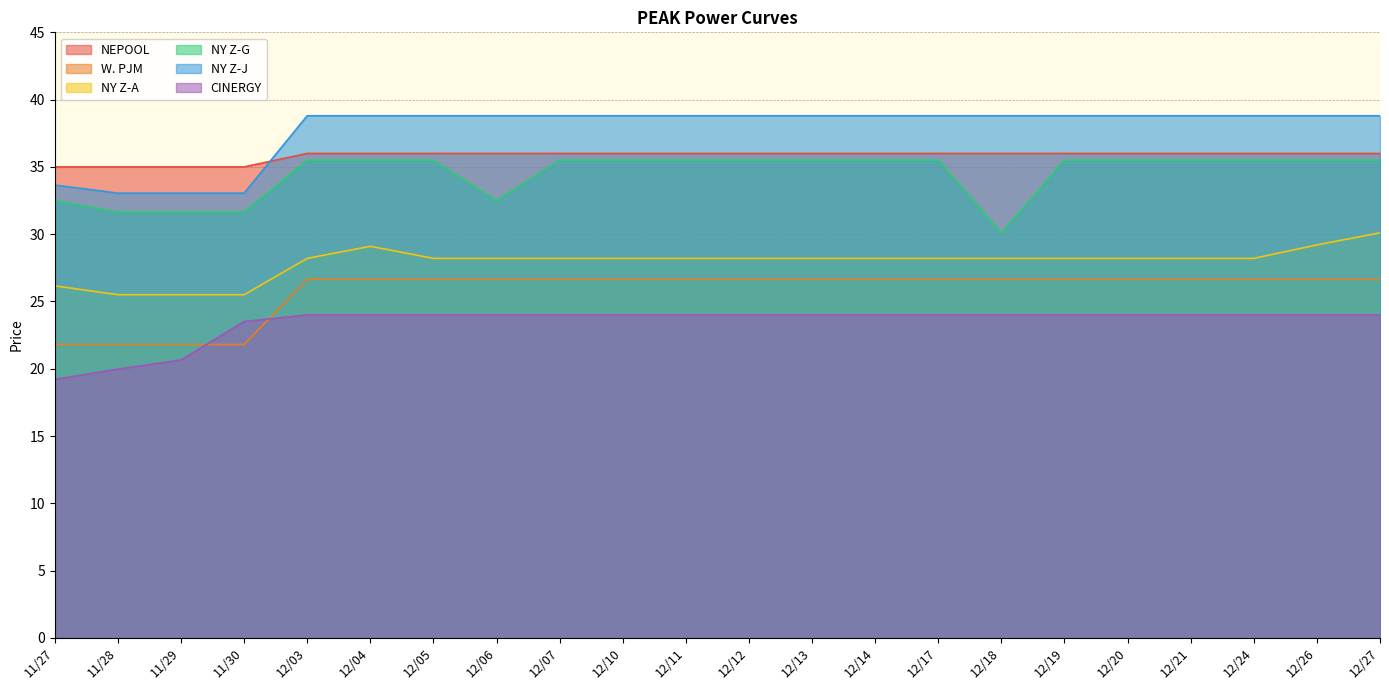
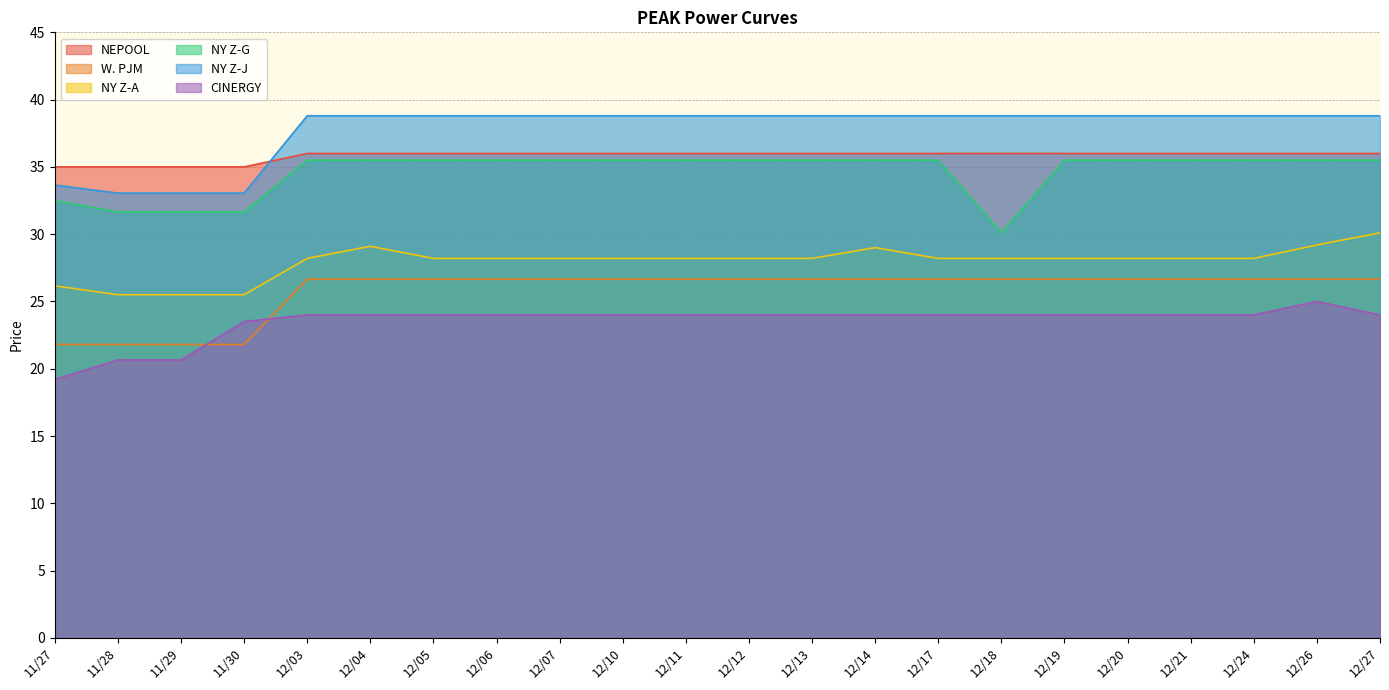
  {
    "NY Z-A": {
      "11/27": 26.2,
      "11/28": 25.5,
      "11/29": 25.5,
      "11/30": 25.5,
      "12/03": 28.2,
      "12/04": 29.1,
      "12/05": 28.2,
      "12/06": 28.2,
      "12/07": 28.2,
      "12/10": 28.2,
      "12/11": 28.2,
      "12/12": 28.2,
      "12/13": 28.2,
-     "12/14": 28.2,
+     "12/14": 29.0,
      "12/17": 28.2,
      "12/18": 28.2,
      "12/19": 28.2,
      "12/20": 28.2,
      "12/21": 28.2,
      "12/24": 28.2,
      "12/26": 29.2,
      "12/27": 30.1
    },
    "NY Z-G": {
      "11/27": 32.5,
      "11/28": 31.7,
      "11/29": 31.7,
      "11/30": 31.7,
      "12/03": 35.5,
      "12/04": 35.5,
      "12/05": 35.5,
-     "12/06": 32.5,
+     "12/06": 35.5,
      "12/07": 35.5,
      "12/10": 35.5,
      "12/11": 35.5,
      "12/12": 35.5,
      "12/13": 35.5,
      "12/14": 35.5,
      "12/17": 35.5,
      "12/18": 30.1,
      "12/19": 35.5,
      "12/20": 35.5,
      "12/21": 35.5,
      "12/24": 35.5,
      "12/26": 35.5,
      "12/27": 35.5
    },
    "NY Z-J": {
      "11/27": 33.7,
      "11/28": 33.1,
      "11/29": 33.1,
      "11/30": 33.1,
      "12/03": 38.8,
      "12/04": 38.8,
      "12/05": 38.8,
      "12/06": 38.8,
      "12/07": 38.8,
      "12/10": 38.8,
      "12/11": 38.8,
      "12/12": 38.8,
      "12/13": 38.8,
      "12/14": 38.8,
      "12/17": 38.8,
      "12/18": 38.8,
      "12/19": 38.8,
      "12/20": 38.8,
      "12/21": 38.8,
      "12/24": 38.8,
      "12/26": 38.8,
      "12/27": 38.8
    },
    "CINERGY": {
      "11/27": 19.2,
-     "11/28": 20.0,
+     "11/28": 20.7,
      "11/29": 20.7,
      "11/30": 23.5,
      "12/03": 24.0,
      "12/04": 24.0,
      "12/05": 24.0,
      "12/06": 24.0,
      "12/07": 24.0,
      "12/10": 24.0,
      "12/11": 24.0,
      "12/12": 24.0,
      "12/13": 24.0,
      "12/14": 24.0,
      "12/17": 24.0,
      "12/18": 24.0,
      "12/19": 24.0,
      "12/20": 24.0,
      "12/21": 24.0,
      "12/24": 24.0,
-     "12/26": 24,
+     "12/26": 25,
      "12/27": 24.0
    }
  }
